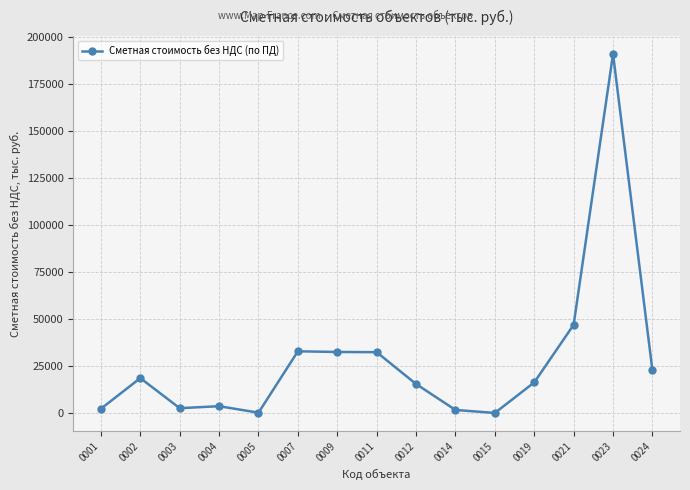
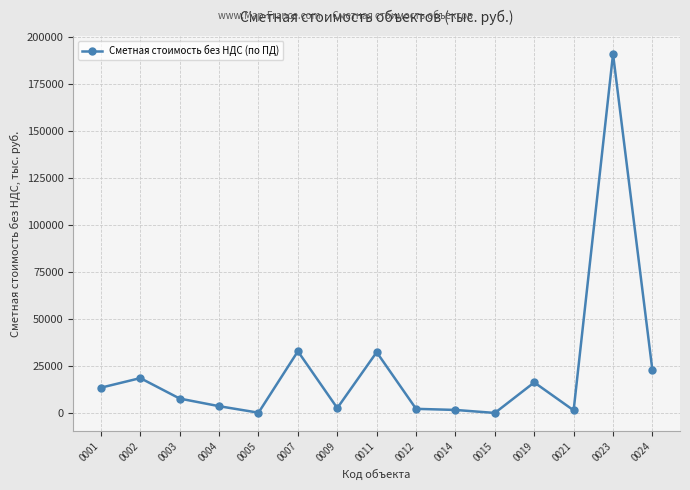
  {
-   "0001": 2000,
+   "0001": 14000,
    "0002": 19000,
-   "0003": 3000,
+   "0003": 8000,
    "0004": 4000,
    "0005": 0,
    "0007": 33000,
-   "0009": 33000,
+   "0009": 3000,
    "0011": 32000,
-   "0012": 16000,
+   "0012": 2000,
    "0014": 2000,
    "0015": 0,
    "0019": 16000,
-   "0021": 47000,
+   "0021": 2000,
    "0023": 191000,
    "0024": 23000
  }
